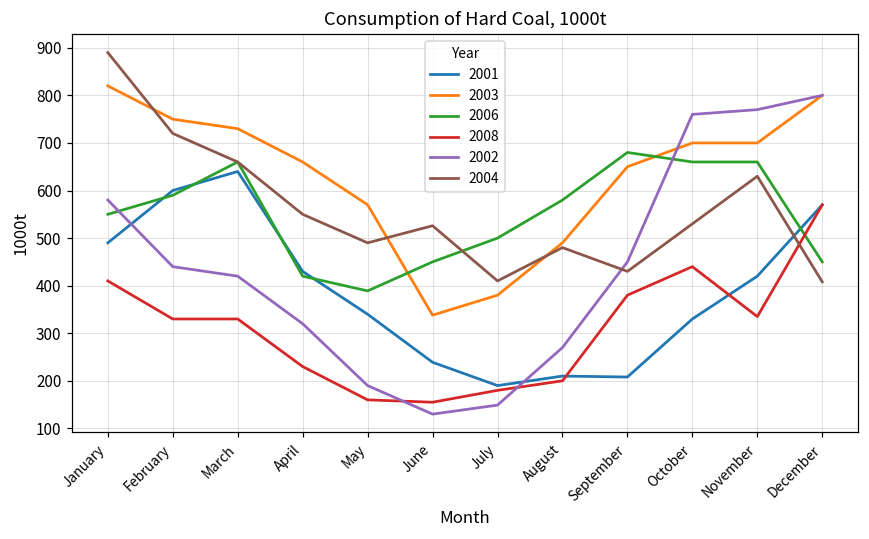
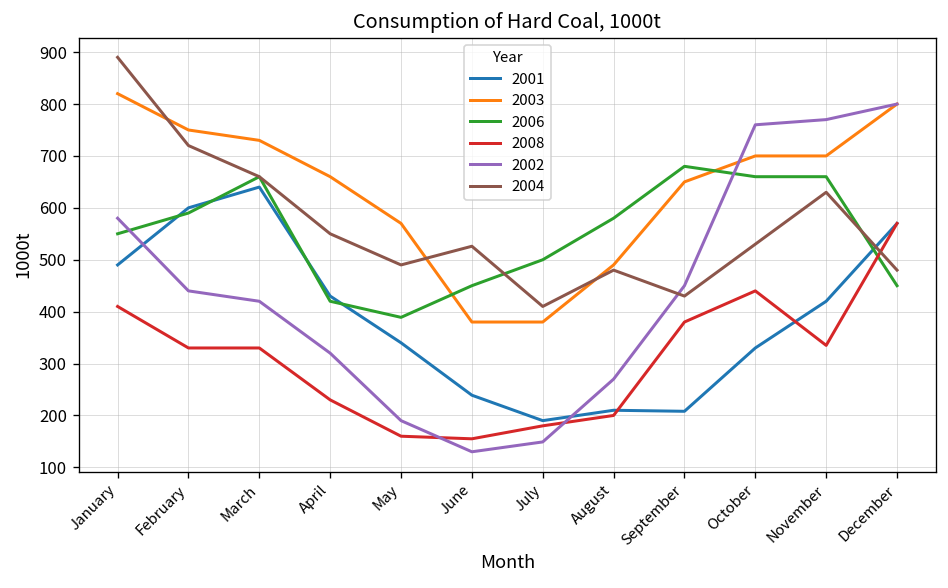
  {
    "2001": {
      "January": 490,
      "February": 600,
      "March": 640,
      "April": 430,
      "May": 340,
      "June": 240,
      "July": 190,
      "August": 210,
      "September": 210,
      "October": 330,
      "November": 420
    },
    "2003": {
      "January": 820,
      "February": 750,
      "March": 730,
      "April": 660,
      "May": 570,
-     "June": 340,
+     "June": 380,
      "July": 380,
      "August": 490,
      "September": 650,
      "October": 700,
      "November": 700
    },
    "2006": {
      "January": 550,
      "February": 590,
      "April": 420,
      "May": 390,
      "June": 450,
      "July": 500,
      "August": 580,
      "September": 680,
      "October": 660,
      "November": 660,
      "December": 450
    },
    "2008": {
      "January": 410,
      "February": 330,
      "March": 330,
      "April": 230,
      "May": 160,
      "June": 160,
      "July": 180,
      "August": 200,
      "September": 380,
      "October": 440,
      "November": 340
    },
    "2002": {
      "January": 580,
      "February": 440,
      "March": 420,
      "April": 320,
      "May": 190,
      "June": 130,
      "July": 150,
      "August": 270,
      "September": 450,
      "October": 760,
      "November": 770
    },
    "2004": {
      "January": 890,
      "February": 720,
      "April": 550,
      "May": 490,
      "June": 530,
      "July": 410,
      "August": 480,
      "September": 430,
      "October": 530,
      "November": 630,
-     "December": 410
+     "December": 480
    }
  }
